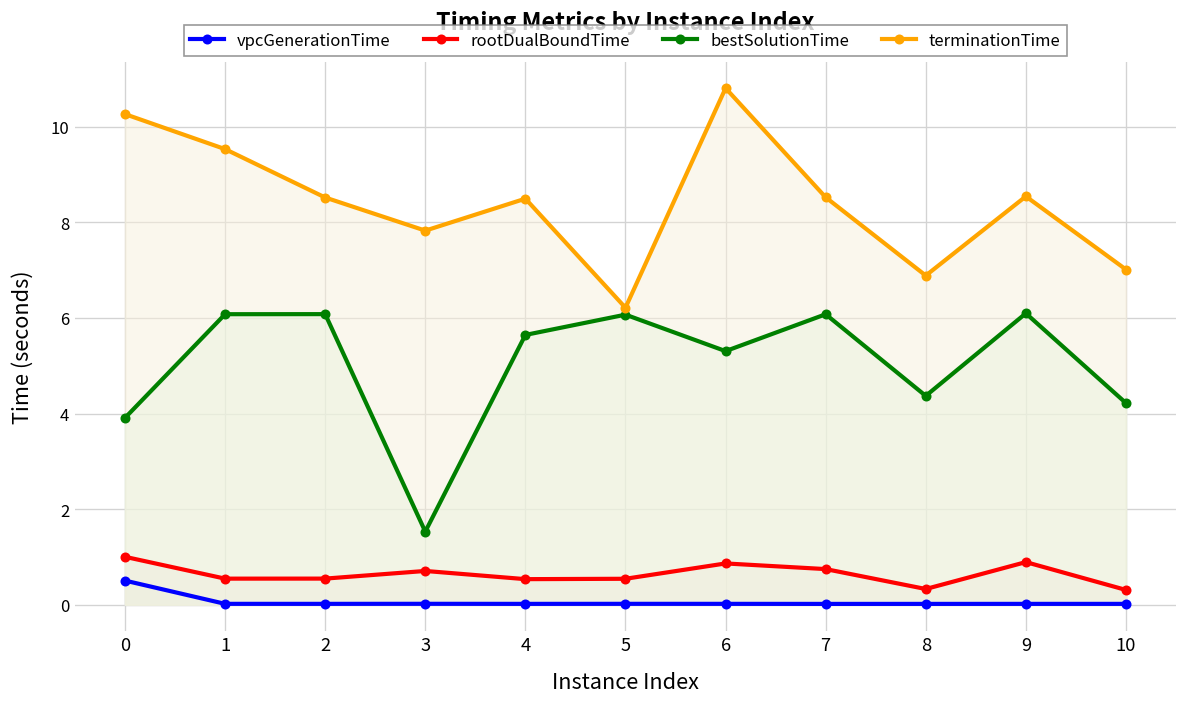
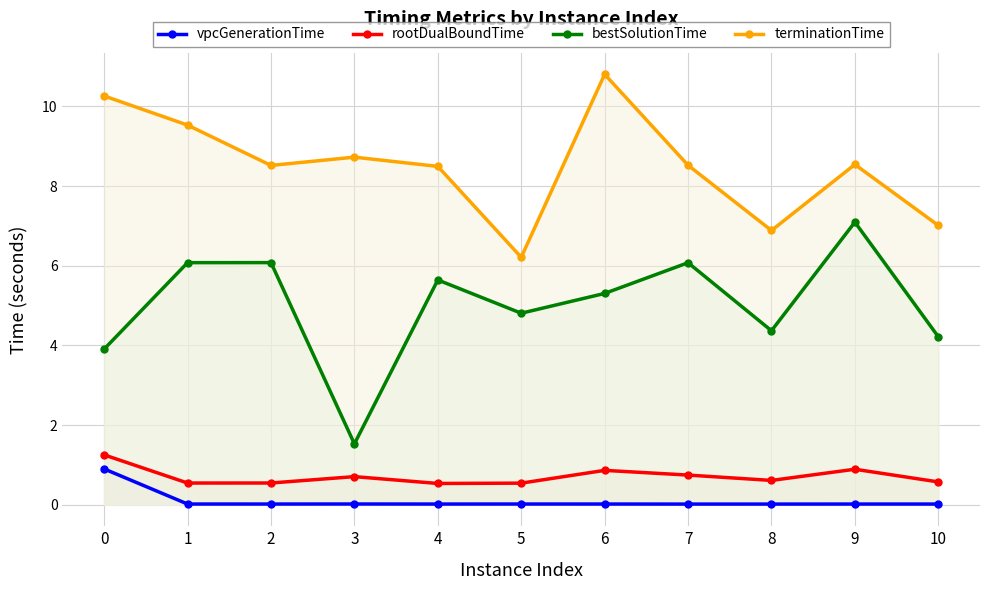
  {
    "vpcGenerationTime": {
-     "0": 0.5,
+     "0": 0.9,
      "1": 0.0,
      "2": 0.0,
      "3": 0.0,
      "4": 0.0,
      "5": 0.0,
      "6": 0.0,
      "7": 0.0,
      "8": 0.0,
      "9": 0.0,
      "10": 0.0
    },
    "rootDualBoundTime": {
-     "0": 1.0,
+     "0": 1.3,
      "1": 0.5,
      "2": 0.5,
      "3": 0.7,
      "4": 0.5,
      "5": 0.5,
      "6": 0.9,
      "7": 0.7,
-     "8": 0.3,
+     "8": 0.6,
      "9": 0.9,
-     "10": 0.3
+     "10": 0.6
    },
    "bestSolutionTime": {
      "0": 3.9,
      "1": 6.1,
      "2": 6.1,
      "3": 1.5,
      "4": 5.6,
-     "5": 6.1,
+     "5": 4.8,
      "6": 5.3,
      "7": 6.1,
      "8": 4.4,
-     "9": 6.1,
+     "9": 7.1,
      "10": 4.2
    },
    "terminationTime": {
      "0": 10.3,
      "1": 9.5,
      "2": 8.5,
-     "3": 7.8,
+     "3": 8.7,
      "4": 8.5,
      "5": 6.2,
      "6": 10.8,
      "7": 8.5,
      "8": 6.9,
      "9": 8.5,
      "10": 7.0
    }
  }
